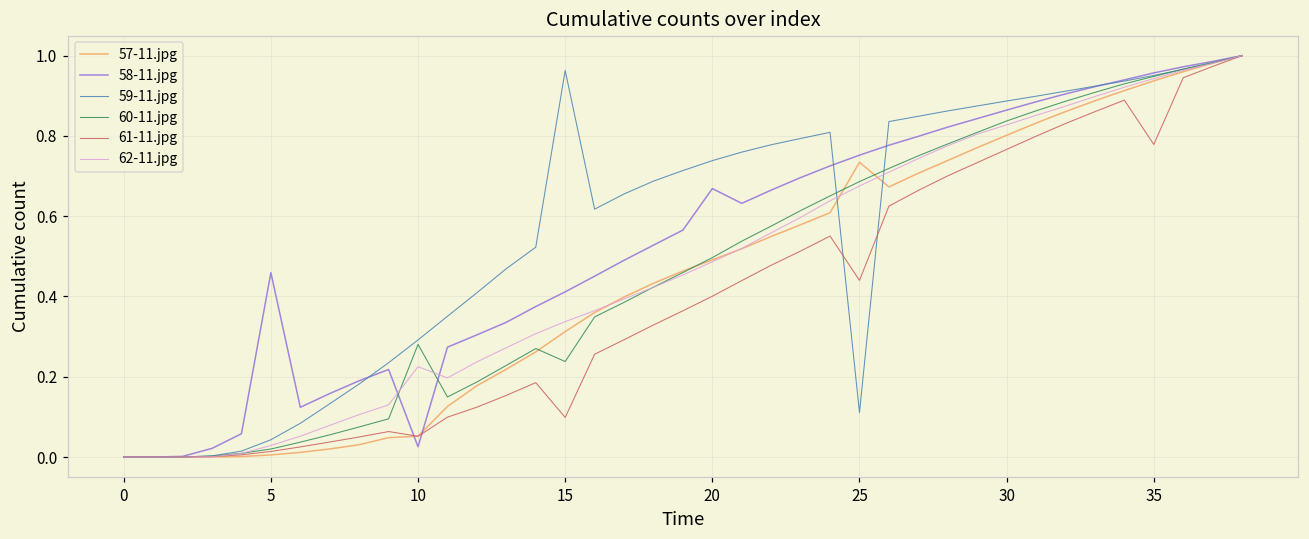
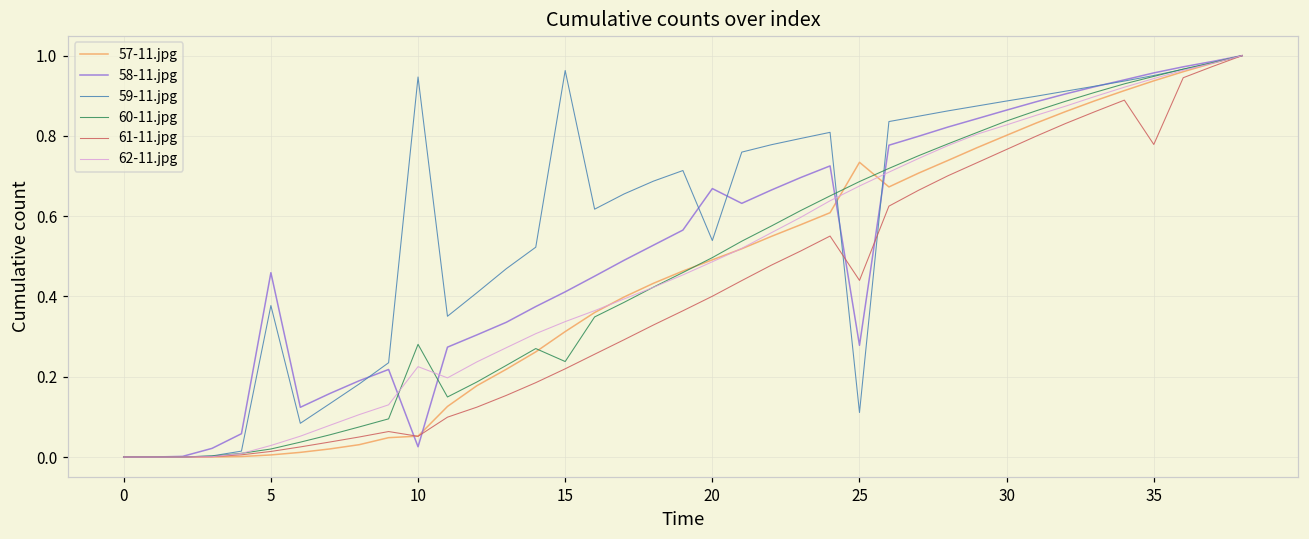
  {
    "57-11.jpg": {
      "5": 0.01,
      "15": 0.31,
      "25": 0.73,
      "30": 0.80
    },
    "58-11.jpg": {
      "5": 0.46,
      "10": 0.03,
      "15": 0.41,
      "20": 0.67,
-     "25": 0.75,
+     "25": 0.28,
      "30": 0.86
    },
    "59-11.jpg": {
-     "5": 0.04,
-     "10": 0.29,
+     "5": 0.38,
+     "10": 0.95,
      "15": 0.96,
-     "20": 0.74,
+     "20": 0.54,
      "25": 0.11,
      "30": 0.89
    },
    "60-11.jpg": {
      "10": 0.28,
      "15": 0.24,
      "25": 0.69,
      "30": 0.84
    },
    "61-11.jpg": {
-     "15": 0.10,
+     "15": 0.22,
      "20": 0.40,
      "25": 0.44,
      "30": 0.77,
      "35": 0.78
    },
    "62-11.jpg": {
      "5": 0.03,
      "10": 0.23,
      "15": 0.34,
      "25": 0.68,
      "30": 0.83
    }
  }
